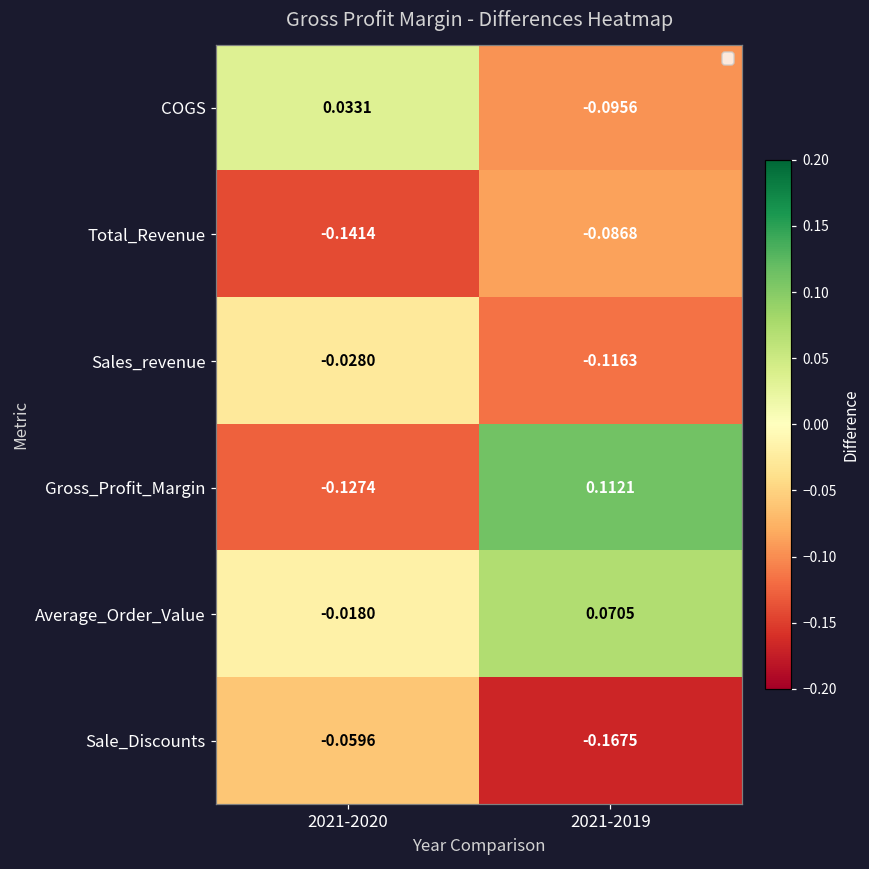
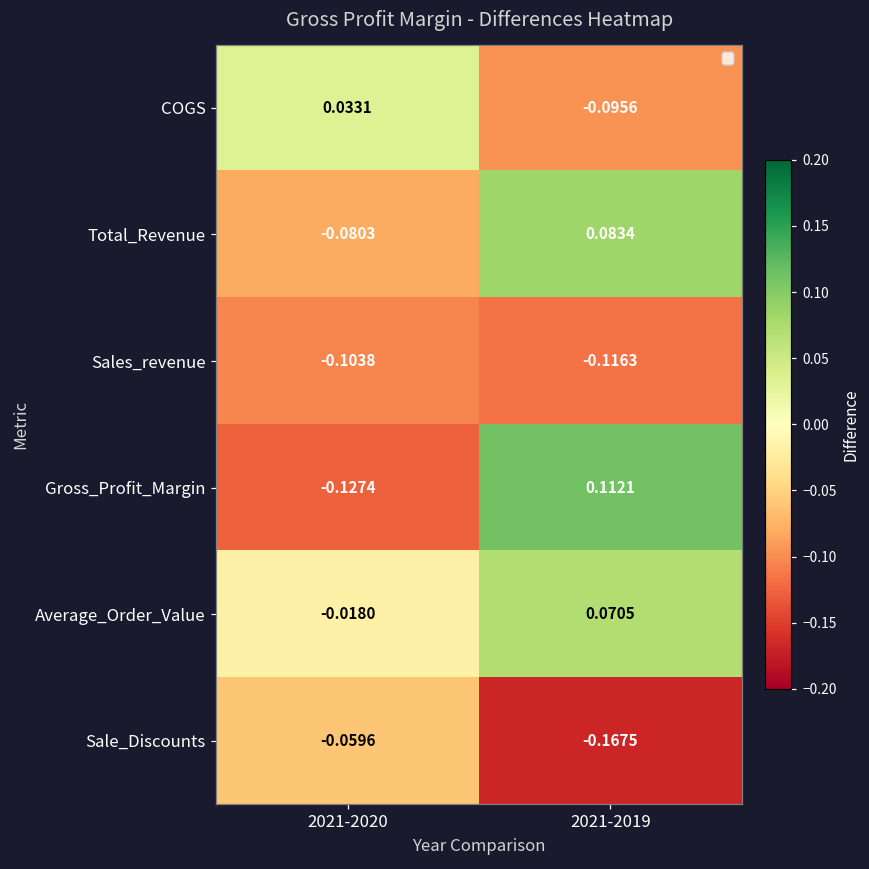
  {
    "COGS": {
      "2021-2020": 0.0331,
      "2021-2019": -0.0956
    },
    "Total_Revenue": {
-     "2021-2020": -0.1414,
-     "2021-2019": -0.0868
+     "2021-2020": -0.0803,
+     "2021-2019": 0.0834
    },
    "Sales_revenue": {
-     "2021-2020": -0.0280,
+     "2021-2020": -0.1038,
      "2021-2019": -0.1163
    },
    "Gross_Profit_Margin": {
      "2021-2020": -0.1274,
      "2021-2019": 0.1121
    },
    "Average_Order_Value": {
      "2021-2020": -0.0180,
      "2021-2019": 0.0705
    },
    "Sale_Discounts": {
      "2021-2020": -0.0596,
      "2021-2019": -0.1675
    }
  }
